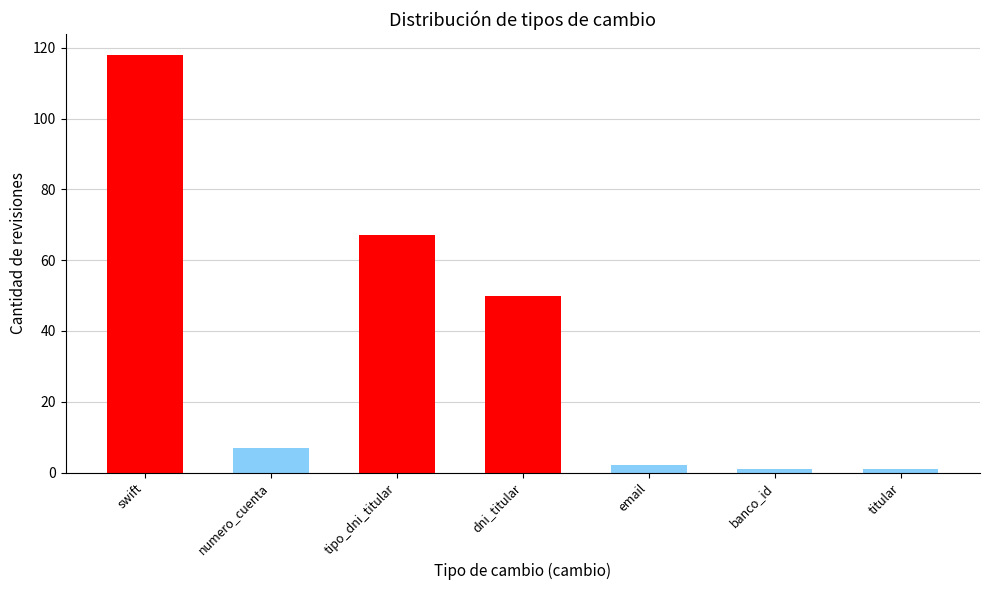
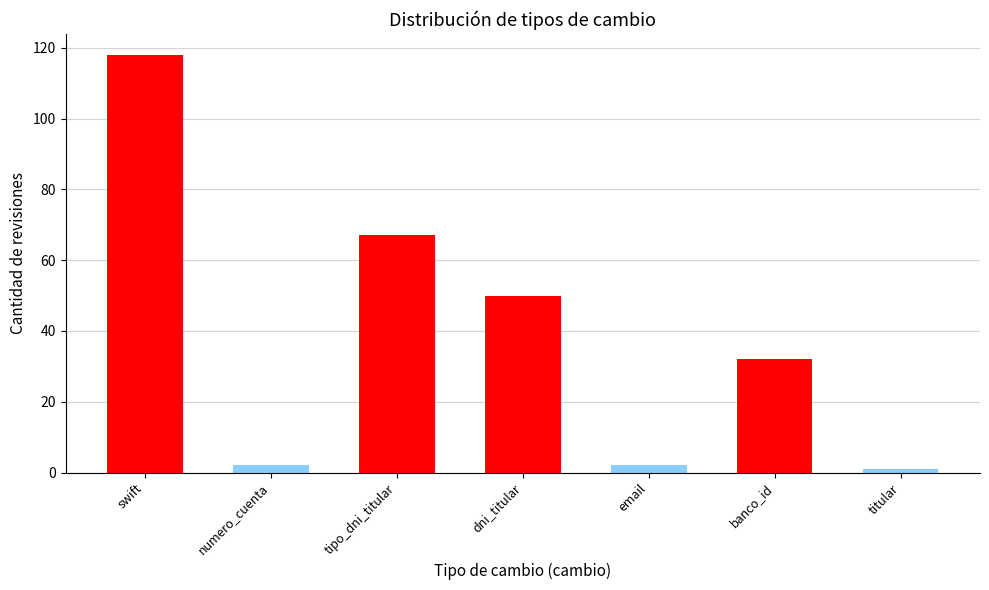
  {
    "swift": 118,
-   "numero_cuenta": 7,
+   "numero_cuenta": 2,
    "tipo_dni_titular": 67,
    "dni_titular": 50,
    "email": 2,
-   "banco_id": 1,
+   "banco_id": 32,
    "titular": 1
  }
